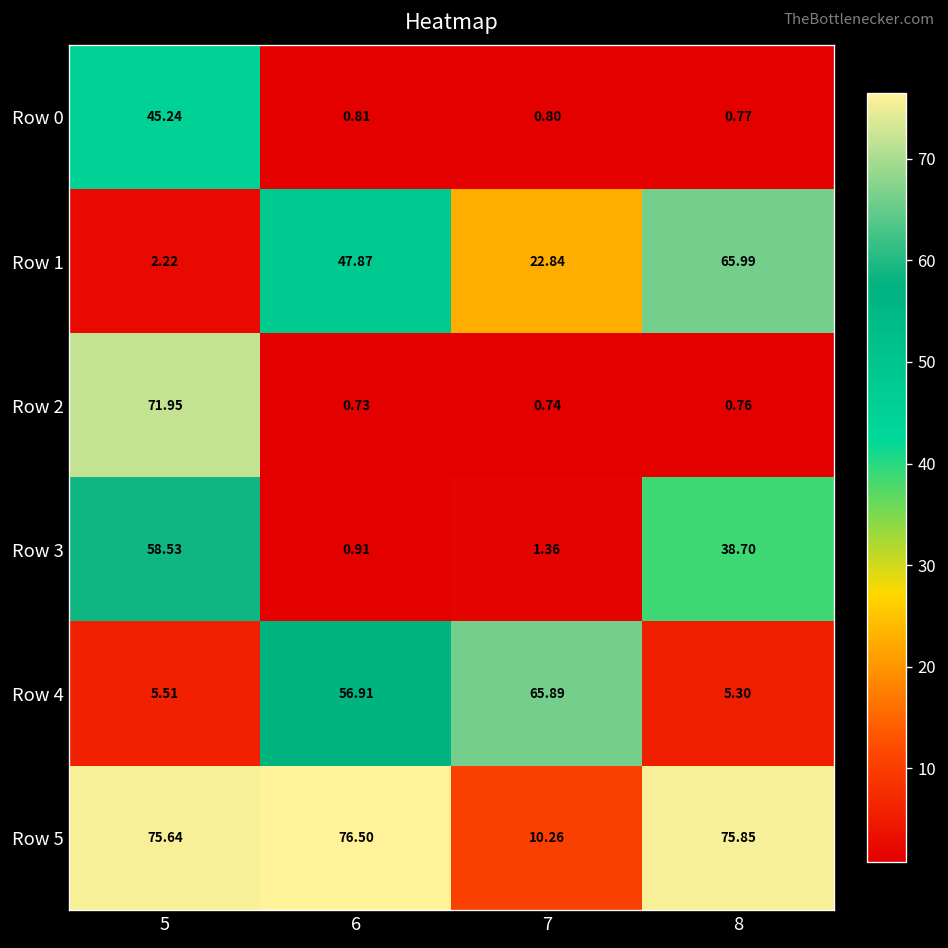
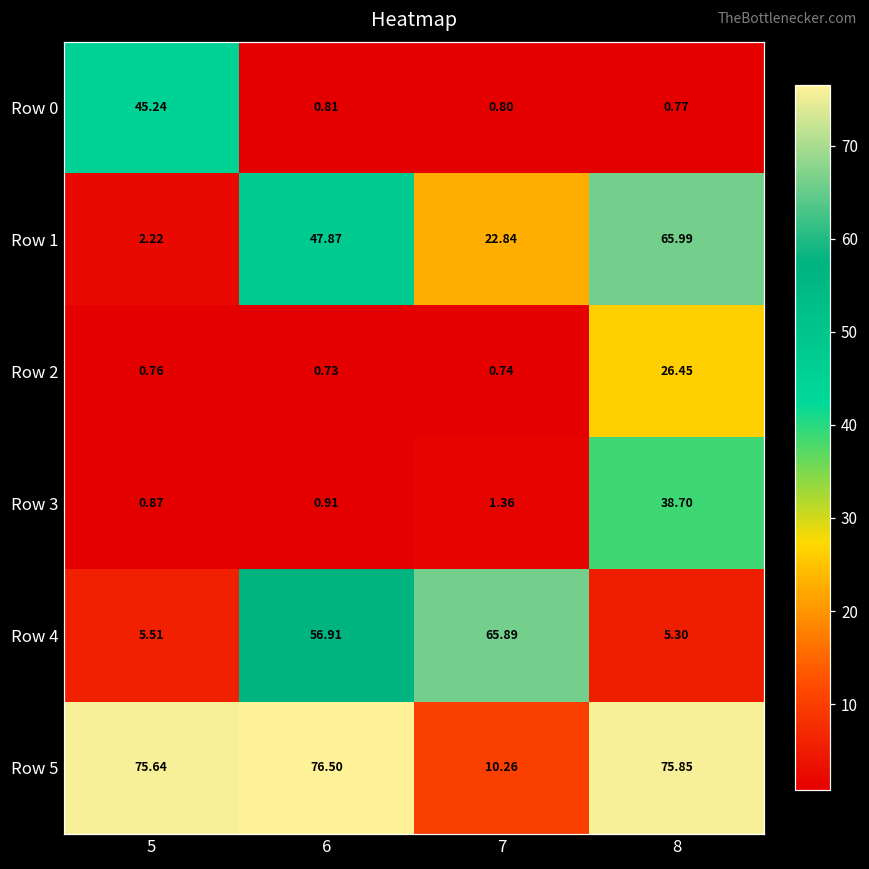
  {
    "Row 0": {
      "5": 45.24,
      "6": 0.81,
      "7": 0.80,
      "8": 0.77
    },
    "Row 1": {
      "5": 2.22,
      "6": 47.87,
      "7": 22.84,
      "8": 65.99
    },
    "Row 2": {
-     "5": 71.95,
+     "5": 0.76,
      "6": 0.73,
      "7": 0.74,
-     "8": 0.76
+     "8": 26.45
    },
    "Row 3": {
-     "5": 58.53,
+     "5": 0.87,
      "6": 0.91,
      "7": 1.36,
      "8": 38.70
    },
    "Row 4": {
      "5": 5.51,
      "6": 56.91,
      "7": 65.89,
      "8": 5.30
    },
    "Row 5": {
      "5": 75.64,
      "6": 76.50,
      "7": 10.26,
      "8": 75.85
    }
  }
